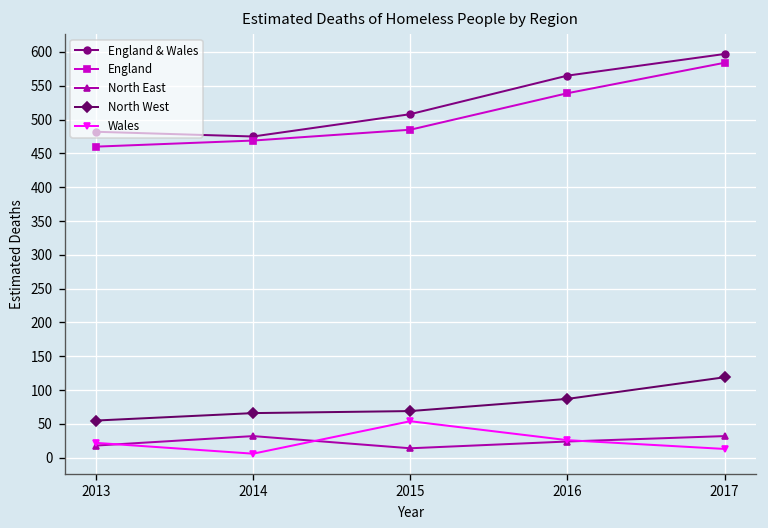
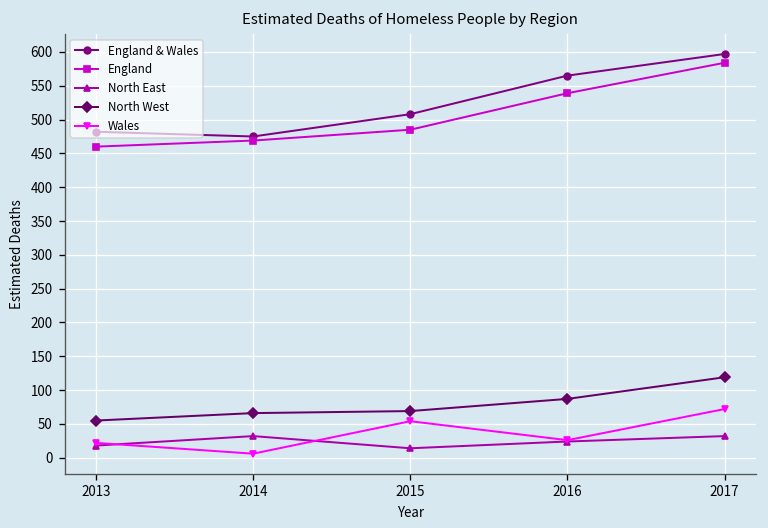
  {
    "Wales": {
      "2014": 10,
      "2015": 50,
-     "2017": 10
+     "2017": 70
    }
  }
